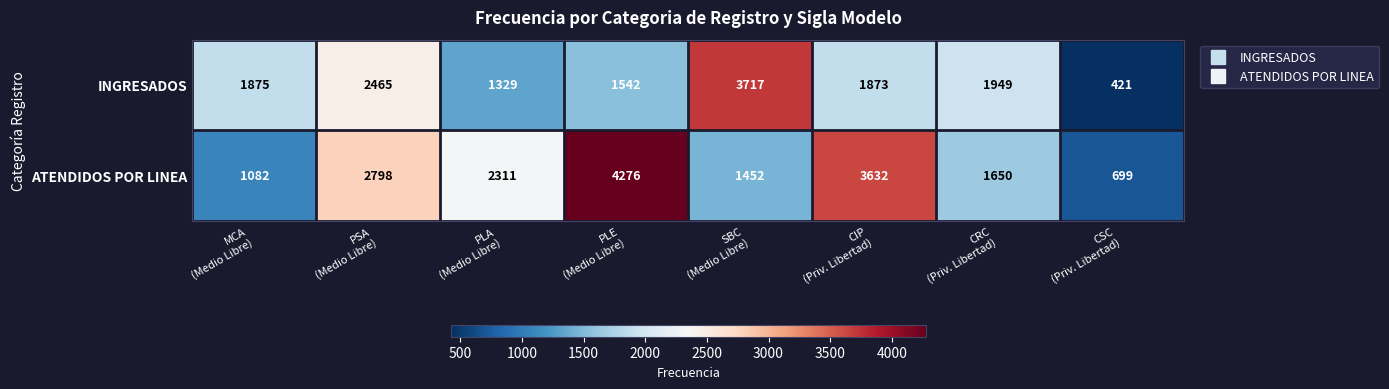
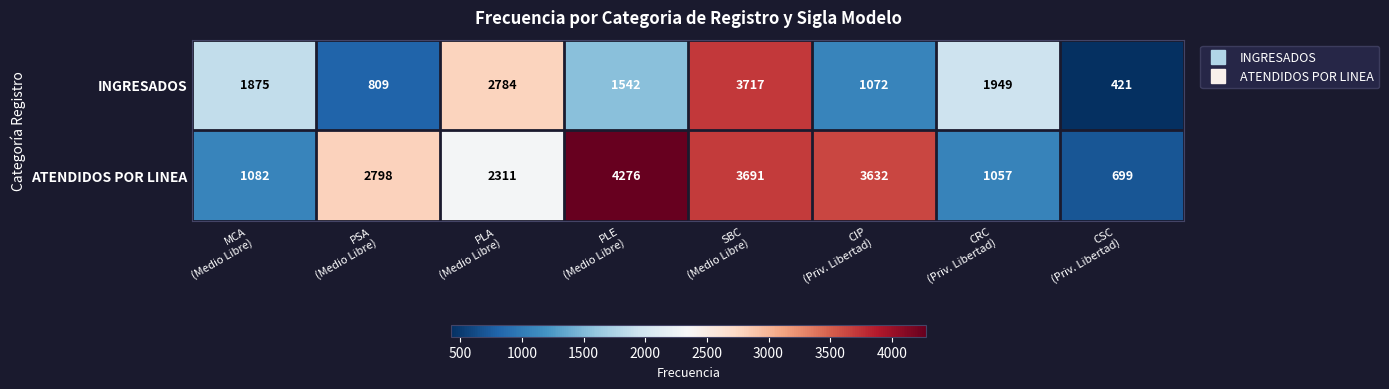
  {
    "INGRESADOS": {
      "MCA (Medio Libre)": 1875,
-     "PSA (Medio Libre)": 2465,
-     "PLA (Medio Libre)": 1329,
+     "PSA (Medio Libre)": 809,
+     "PLA (Medio Libre)": 2784,
      "PLE (Medio Libre)": 1542,
      "SBC (Medio Libre)": 3717,
-     "CIP (Priv. Libertad)": 1873,
+     "CIP (Priv. Libertad)": 1072,
      "CRC (Priv. Libertad)": 1949,
      "CSC (Priv. Libertad)": 421
    },
    "ATENDIDOS POR LINEA": {
      "MCA (Medio Libre)": 1082,
      "PSA (Medio Libre)": 2798,
      "PLA (Medio Libre)": 2311,
      "PLE (Medio Libre)": 4276,
-     "SBC (Medio Libre)": 1452,
+     "SBC (Medio Libre)": 3691,
      "CIP (Priv. Libertad)": 3632,
-     "CRC (Priv. Libertad)": 1650,
+     "CRC (Priv. Libertad)": 1057,
      "CSC (Priv. Libertad)": 699
    }
  }
